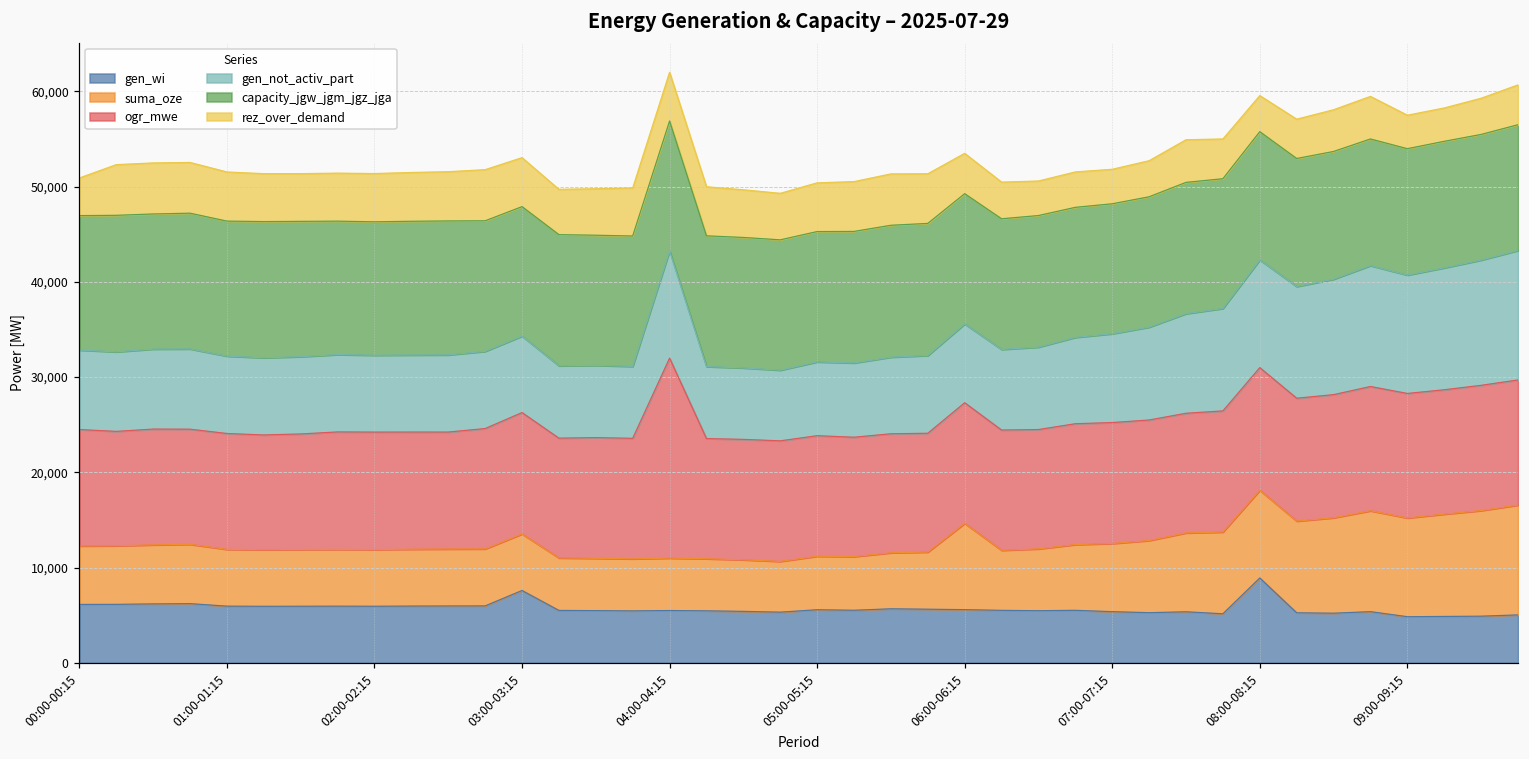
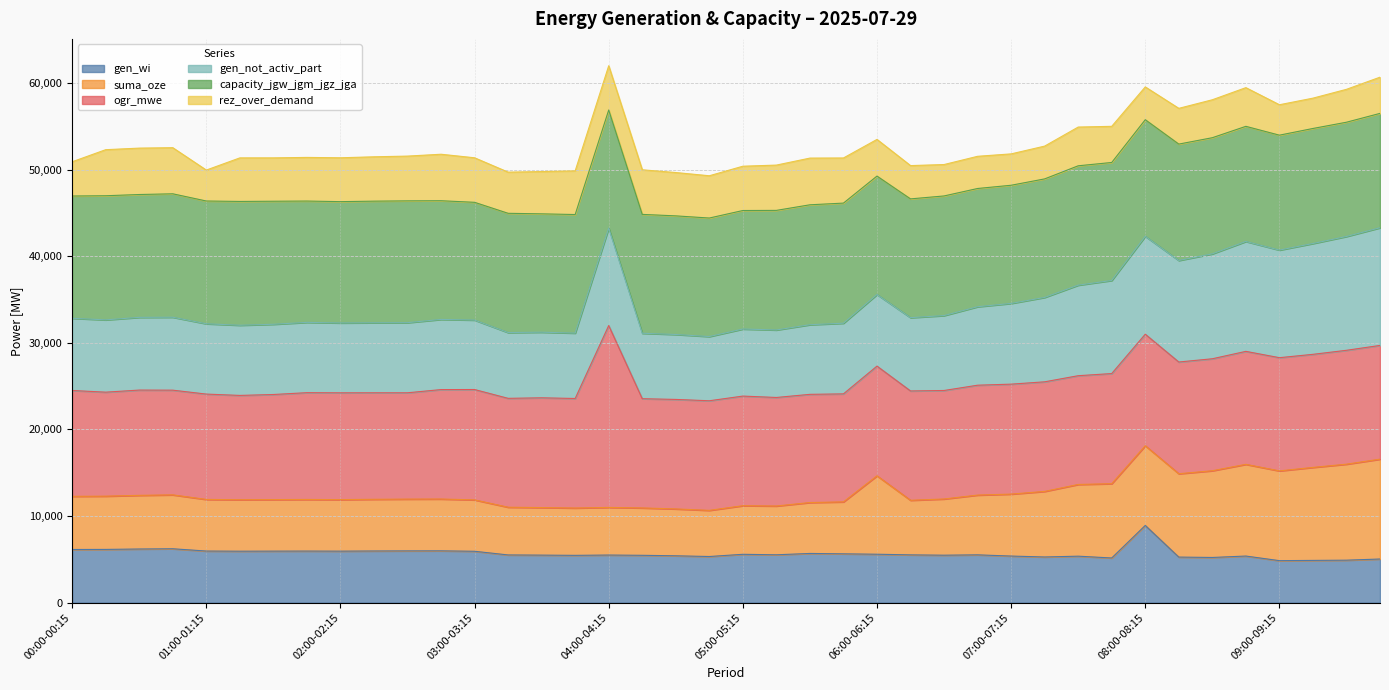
  {
    "gen_wi": {
      "00:00-00:15": "6,000",
      "01:00-01:15": "6,000",
      "02:00-02:15": "6,000",
-     "03:00-03:15": "8,000",
+     "03:00-03:15": "6,000",
      "04:00-04:15": "5,000",
      "05:00-05:15": "6,000",
      "06:00-06:15": "6,000",
      "07:00-07:15": "5,000",
      "08:00-08:15": "9,000",
      "09:00-09:15": "5,000"
    },
    "suma_oze": {
      "00:00-00:15": "6,000",
      "01:00-01:15": "6,000",
      "02:00-02:15": "6,000",
      "03:00-03:15": "6,000",
      "04:00-04:15": "5,000",
      "05:00-05:15": "6,000",
      "06:00-06:15": "9,000",
      "07:00-07:15": "7,000",
      "08:00-08:15": "9,000",
      "09:00-09:15": "10,000"
    },
    "ogr_mwe": {
      "00:00-00:15": "12,000",
      "01:00-01:15": "12,000",
      "02:00-02:15": "12,000",
      "03:00-03:15": "13,000",
      "04:00-04:15": "21,000",
      "05:00-05:15": "13,000",
      "06:00-06:15": "13,000",
      "07:00-07:15": "13,000",
      "08:00-08:15": "13,000",
      "09:00-09:15": "13,000"
    },
    "gen_not_activ_part": {
      "00:00-00:15": "8,000",
      "01:00-01:15": "8,000",
      "02:00-02:15": "8,000",
      "03:00-03:15": "8,000",
      "04:00-04:15": "11,000",
      "05:00-05:15": "8,000",
      "06:00-06:15": "8,000",
      "07:00-07:15": "9,000",
      "08:00-08:15": "11,000",
      "09:00-09:15": "12,000"
    },
    "capacity_jgw_jgm_jgz_jga": {
      "00:00-00:15": "14,000",
      "01:00-01:15": "14,000",
      "02:00-02:15": "14,000",
      "03:00-03:15": "14,000",
      "04:00-04:15": "14,000",
      "05:00-05:15": "14,000",
      "06:00-06:15": "14,000",
      "07:00-07:15": "14,000",
      "08:00-08:15": "13,000",
      "09:00-09:15": "13,000"
    },
    "rez_over_demand": {
      "00:00-00:15": "4,000",
-     "01:00-01:15": "5,000",
+     "01:00-01:15": "4,000",
      "02:00-02:15": "5,000",
      "03:00-03:15": "5,000",
      "04:00-04:15": "5,000",
      "05:00-05:15": "5,000",
      "06:00-06:15": "4,000",
      "07:00-07:15": "4,000",
      "08:00-08:15": "4,000",
      "09:00-09:15": "4,000"
    }
  }
